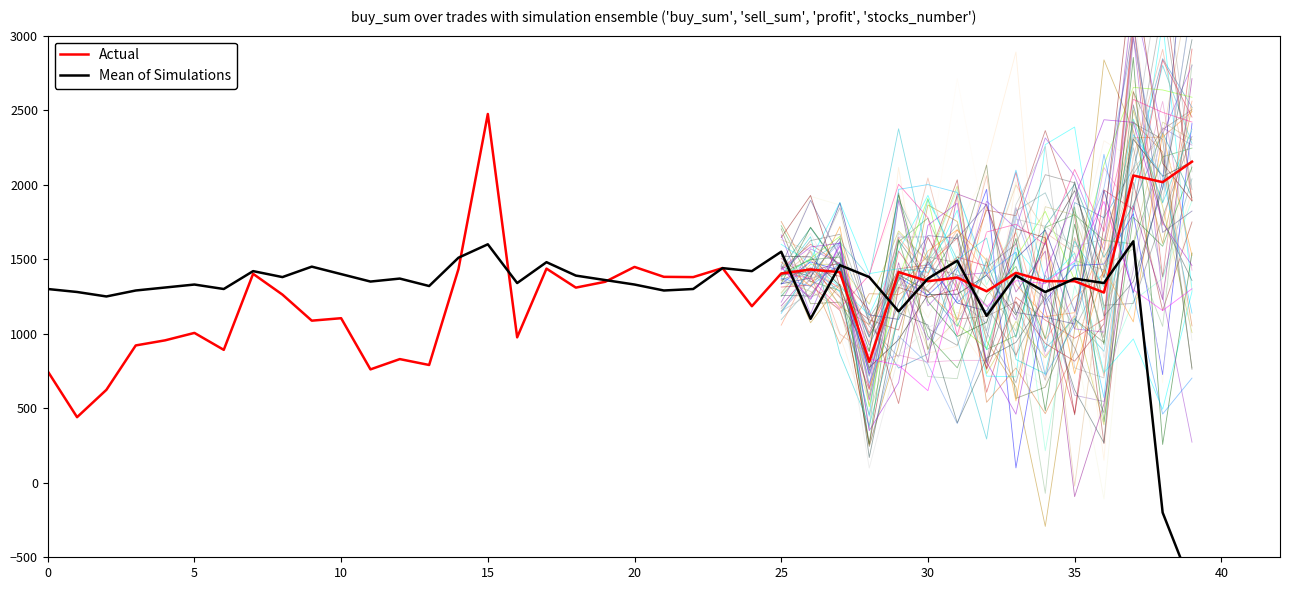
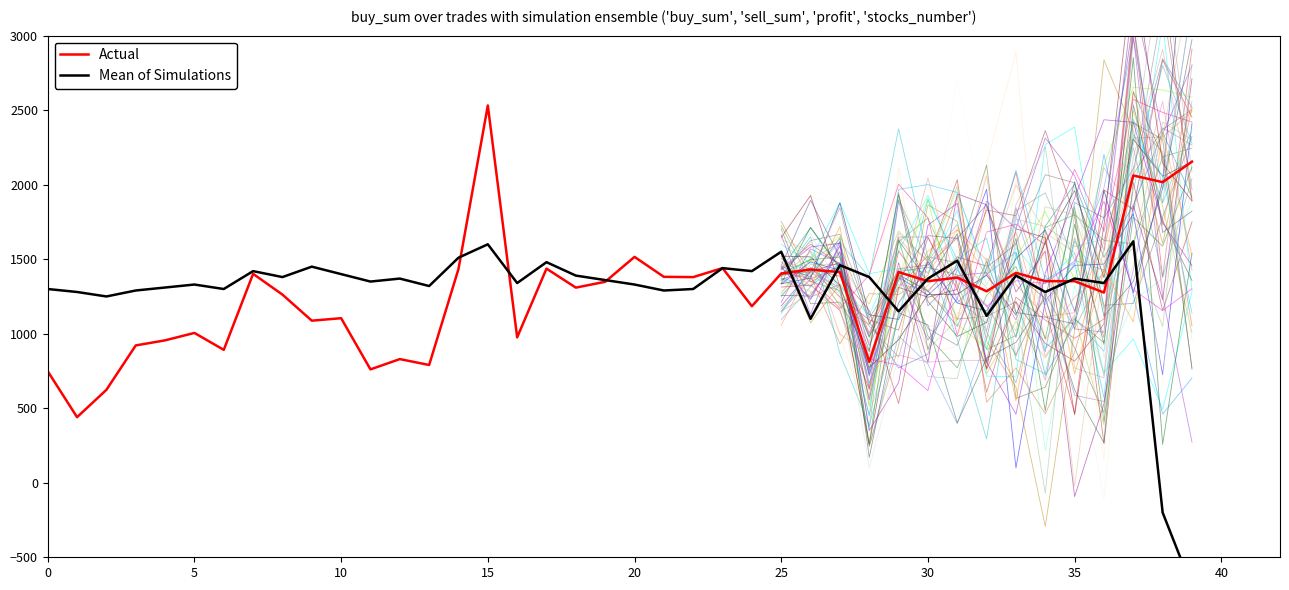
  {
    "Actual": {
      "0": 750,
      "5": 1010,
      "10": 1100,
-     "15": 2470,
-     "20": 1450
+     "15": 2530,
+     "20": 1520
    }
  }
